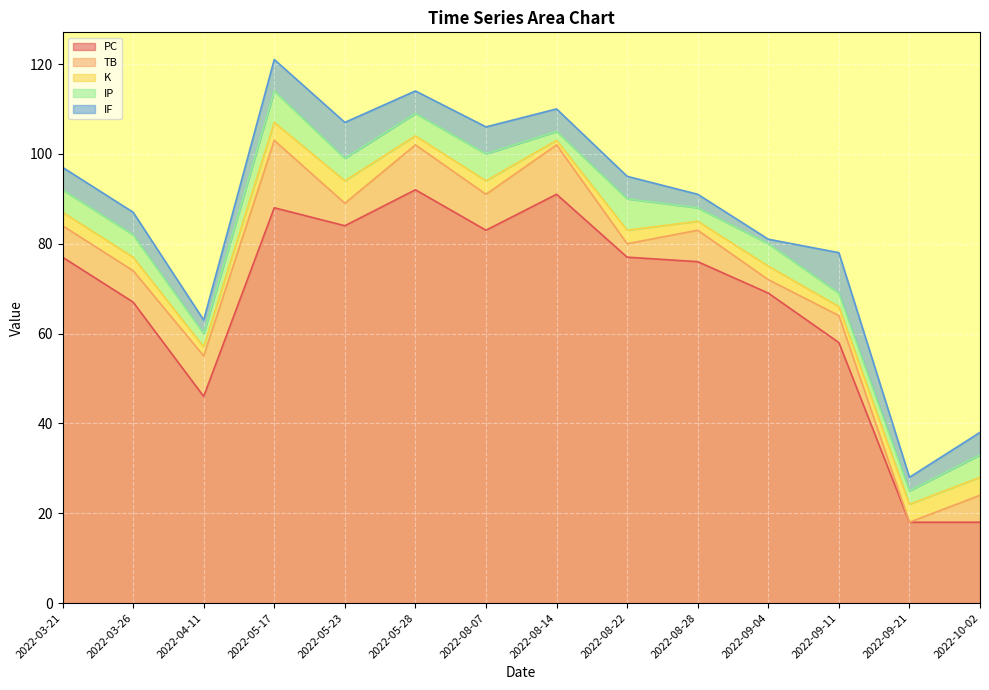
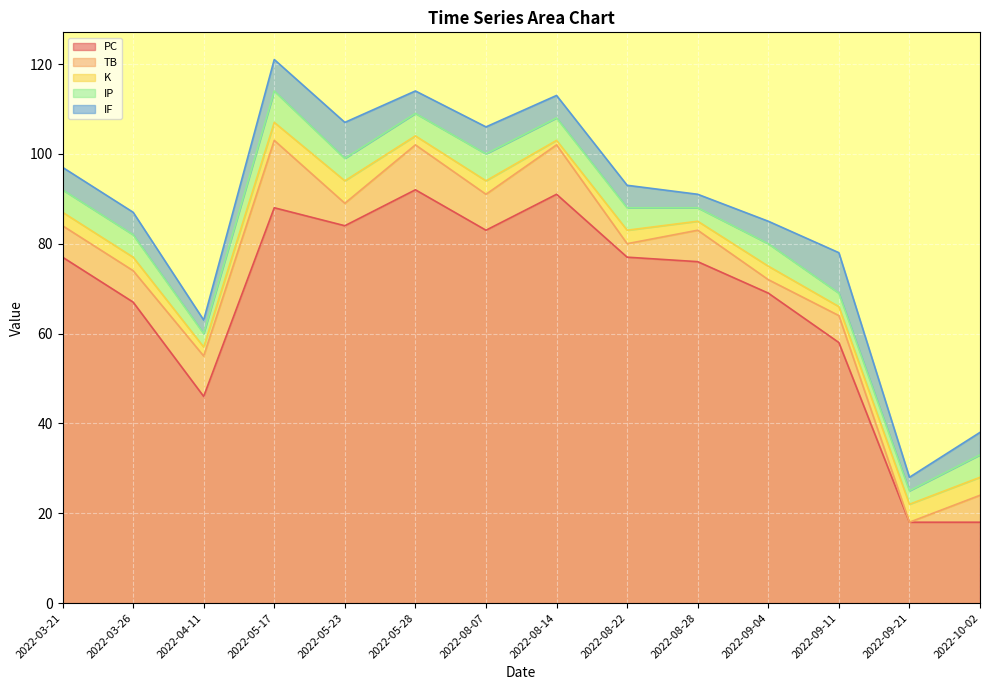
  {
    "PC": {
      "2022-03-21": 77,
      "2022-03-26": 67,
      "2022-04-11": 46,
      "2022-05-17": 88,
      "2022-05-23": 84,
      "2022-05-28": 92,
      "2022-08-07": 83,
      "2022-08-14": 91,
      "2022-08-22": 77,
      "2022-08-28": 76,
      "2022-09-04": 69,
      "2022-09-11": 58,
      "2022-10-02": 18
    },
    "IP": {
      "2022-03-21": 5,
      "2022-03-26": 5,
      "2022-04-11": 3,
      "2022-05-17": 7,
      "2022-05-23": 5,
      "2022-05-28": 5,
      "2022-08-07": 6,
-     "2022-08-14": 2,
-     "2022-08-22": 7,
+     "2022-08-14": 5,
+     "2022-08-22": 5,
      "2022-08-28": 3,
      "2022-09-04": 5,
      "2022-09-11": 3,
      "2022-09-21": 3,
      "2022-10-02": 5
    },
    "IF": {
      "2022-03-21": 5,
      "2022-03-26": 5,
      "2022-04-11": 3,
      "2022-05-17": 7,
      "2022-05-23": 8,
      "2022-05-28": 5,
      "2022-08-07": 6,
      "2022-08-14": 5,
      "2022-08-22": 5,
      "2022-08-28": 3,
-     "2022-09-04": 1,
+     "2022-09-04": 5,
      "2022-09-11": 9,
      "2022-09-21": 3,
      "2022-10-02": 5
    }
  }
